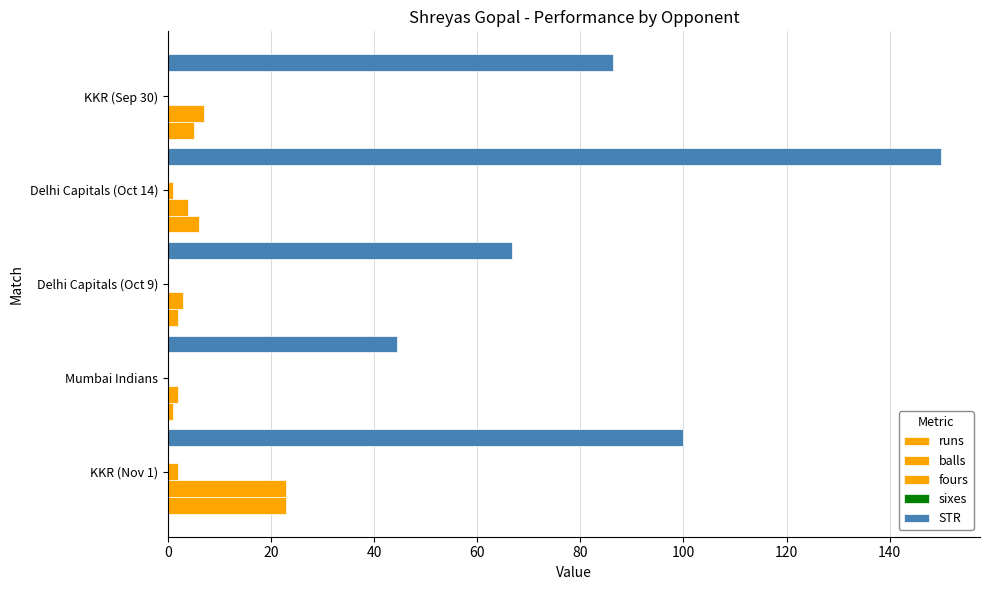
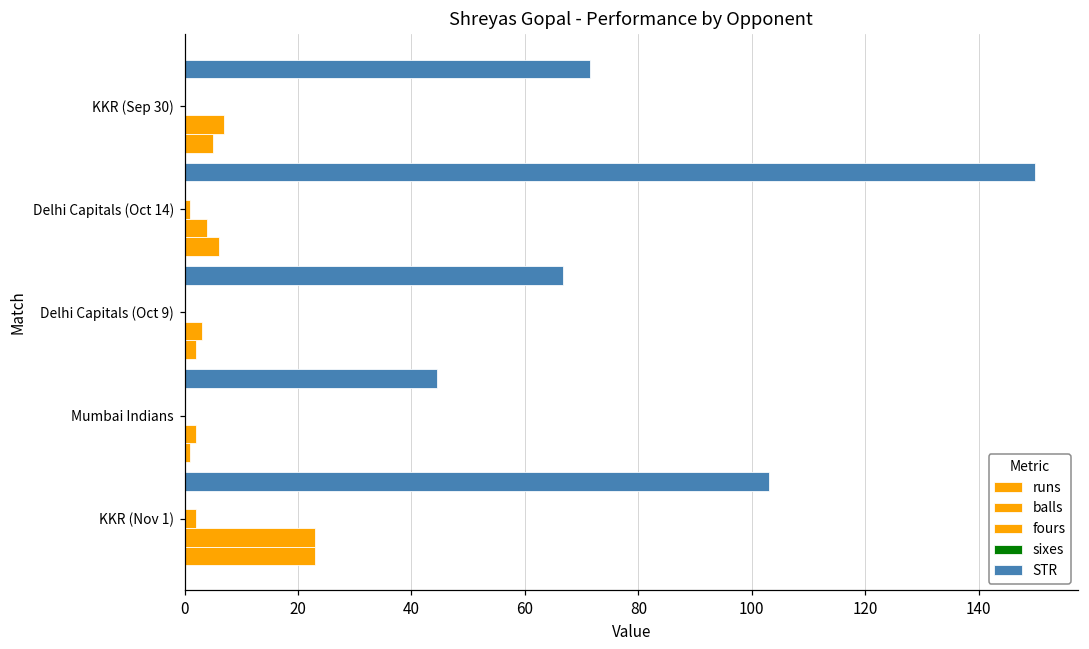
  {
    "sixes": {
      "KKR (Sep 30)": 0,
      "Delhi Capitals (Oct 14)": 0,
      "Delhi Capitals (Oct 9)": 0,
      "Mumbai Indians": 0,
      "KKR (Nov 1)": 0
    },
    "STR": {
-     "KKR (Sep 30)": 86,
+     "KKR (Sep 30)": 71,
      "Delhi Capitals (Oct 14)": 150,
      "Delhi Capitals (Oct 9)": 67,
      "Mumbai Indians": 45,
-     "KKR (Nov 1)": 100
+     "KKR (Nov 1)": 103
    }
  }
